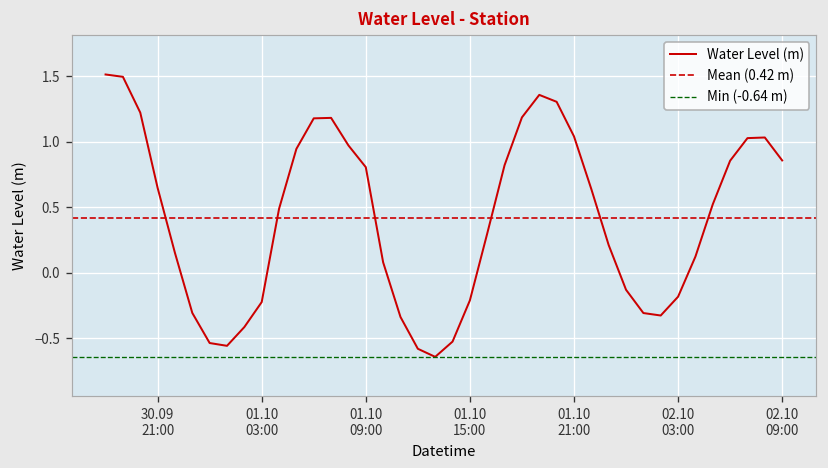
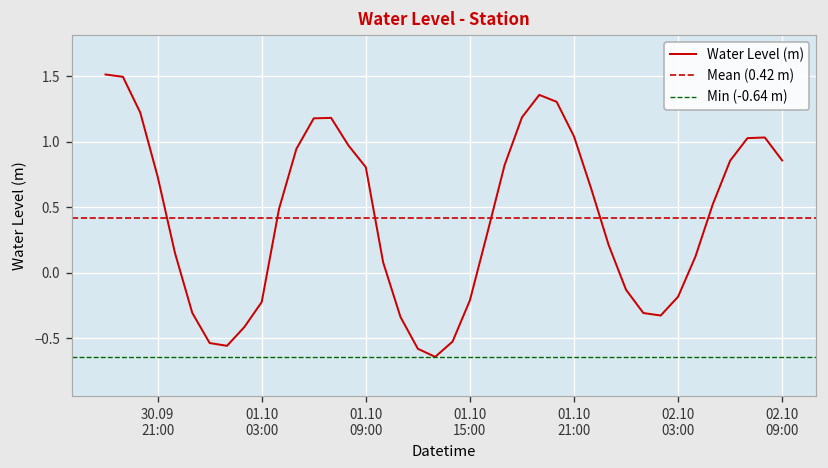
  {
-   "30.09 21:00": 0.65,
+   "30.09 21:00": 0.74,
    "01.10 03:00": -0.22,
    "01.10 09:00": 0.81,
    "01.10 15:00": -0.21,
    "01.10 21:00": 1.04,
    "02.10 03:00": -0.18,
    "02.10 09:00": 0.86
  }
